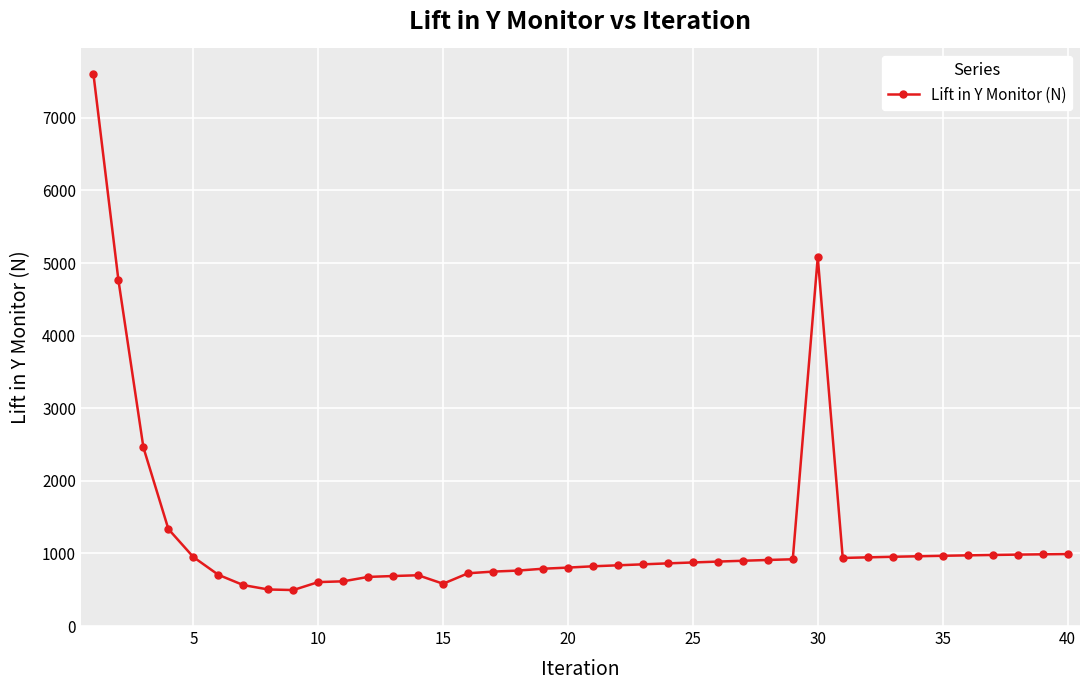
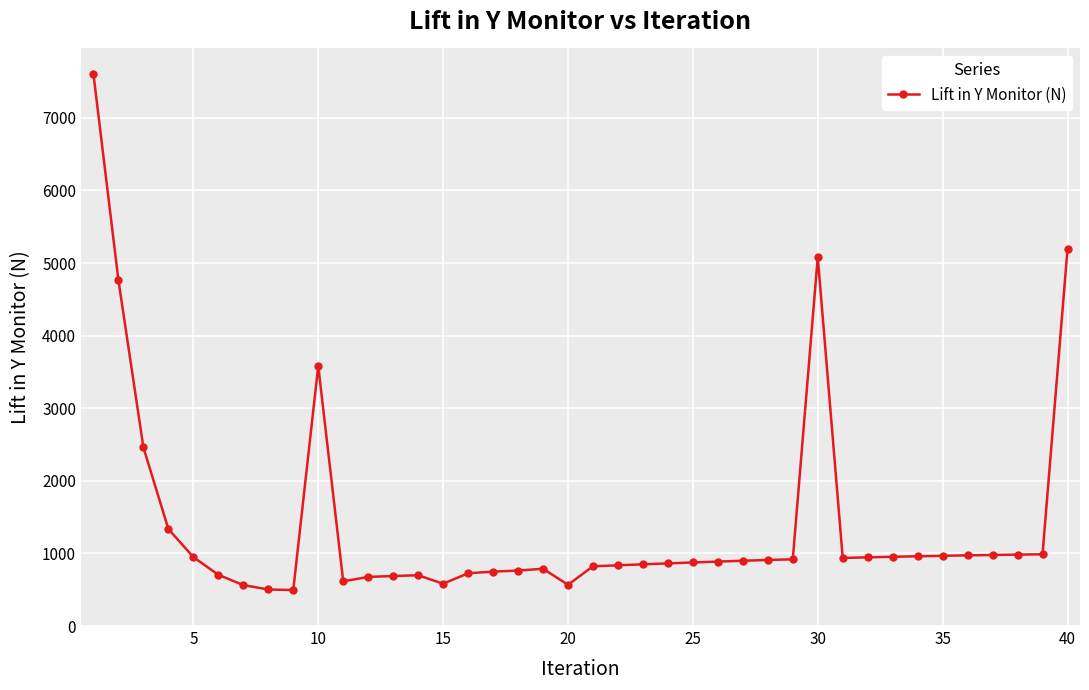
  {
    "5": 1000,
-   "10": 600,
+   "10": 3600,
    "15": 600,
-   "20": 800,
+   "20": 600,
    "25": 900,
    "30": 5100,
    "35": 1000,
-   "40": 1000
+   "40": 5200
  }
